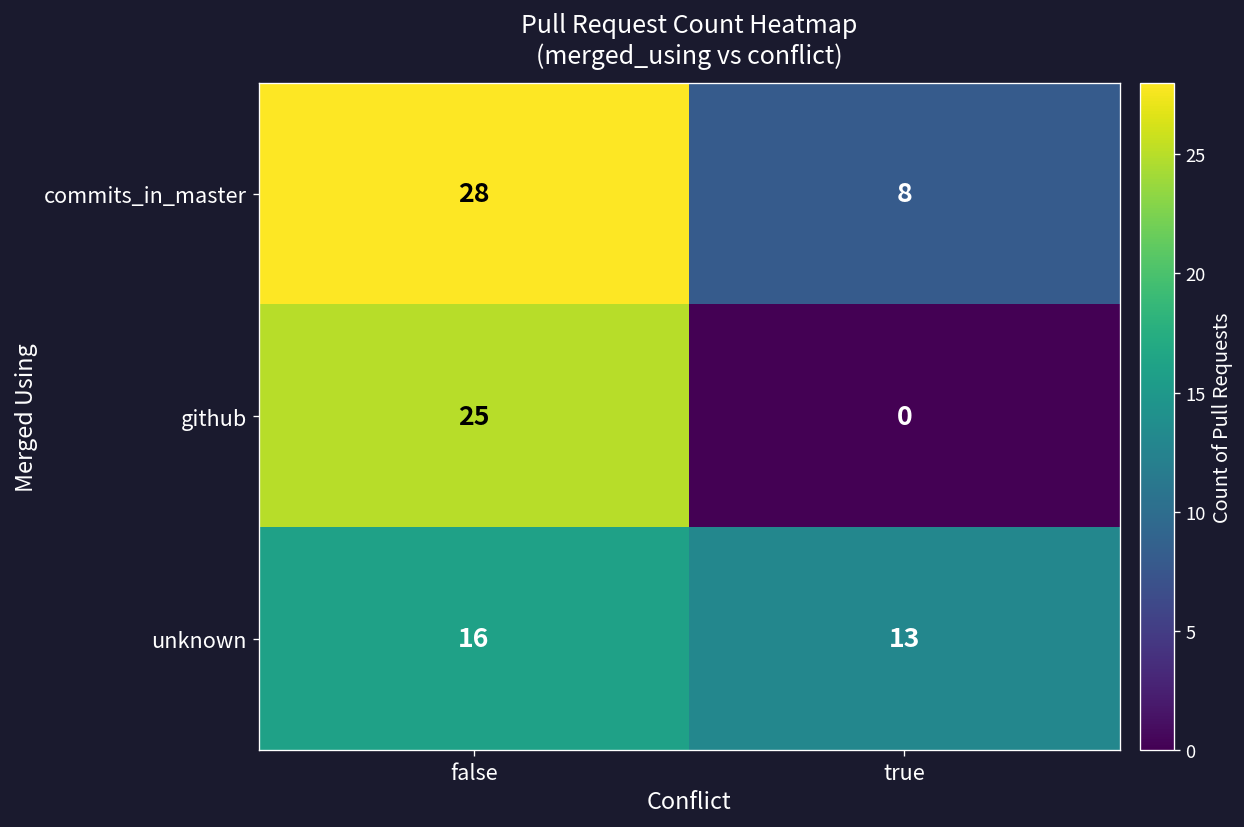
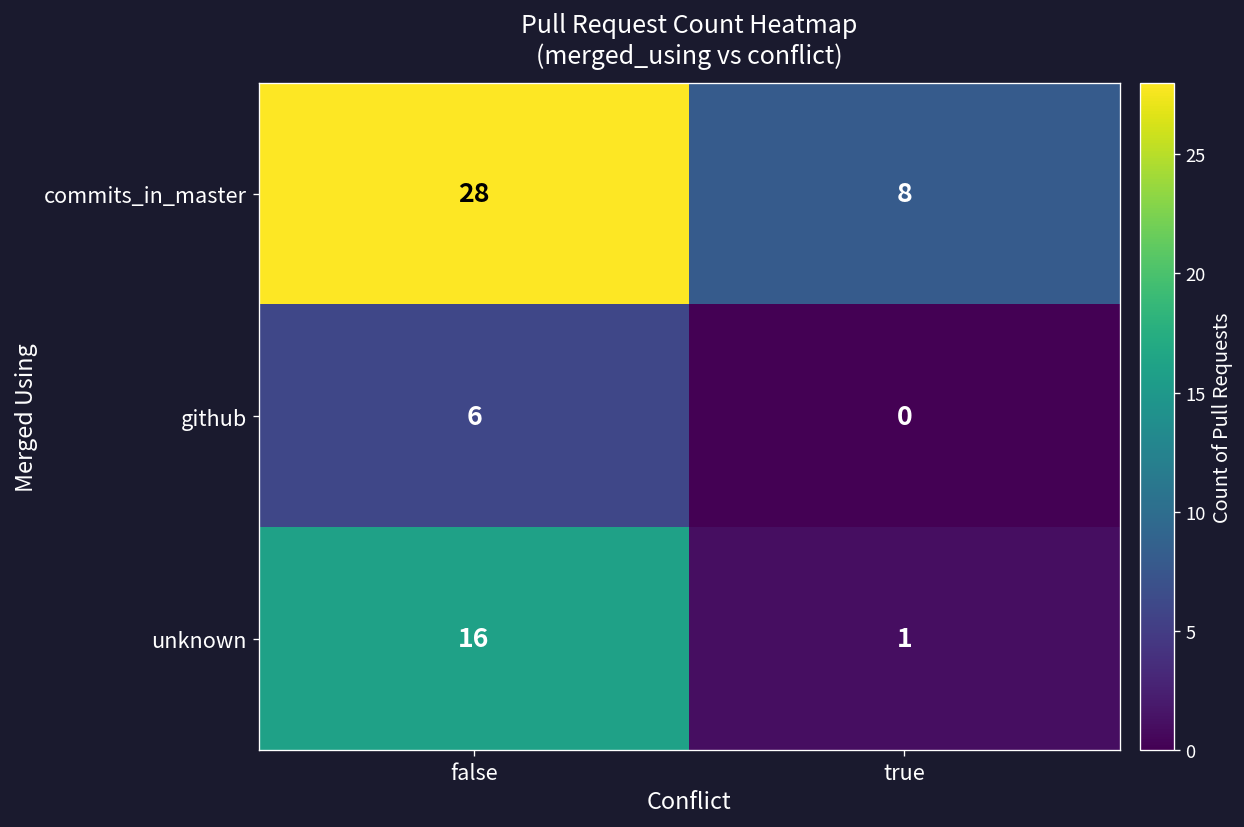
  {
    "commits_in_master": {
      "false": 28,
      "true": 8
    },
    "github": {
-     "false": 25,
+     "false": 6,
      "true": 0
    },
    "unknown": {
      "false": 16,
-     "true": 13
+     "true": 1
    }
  }
